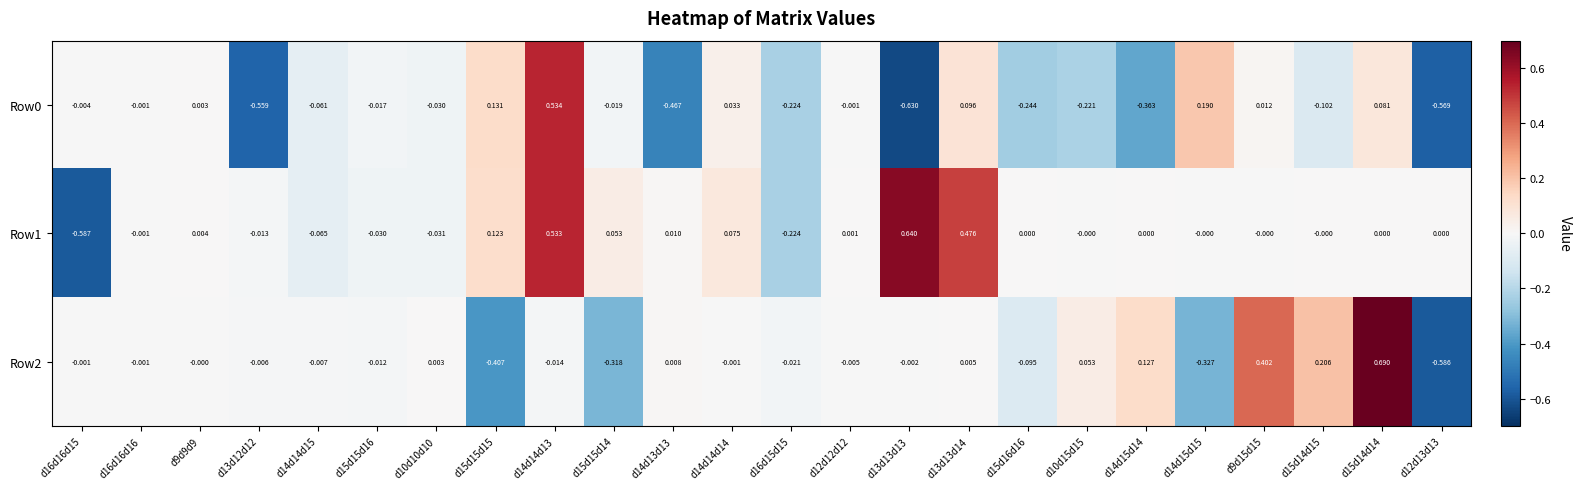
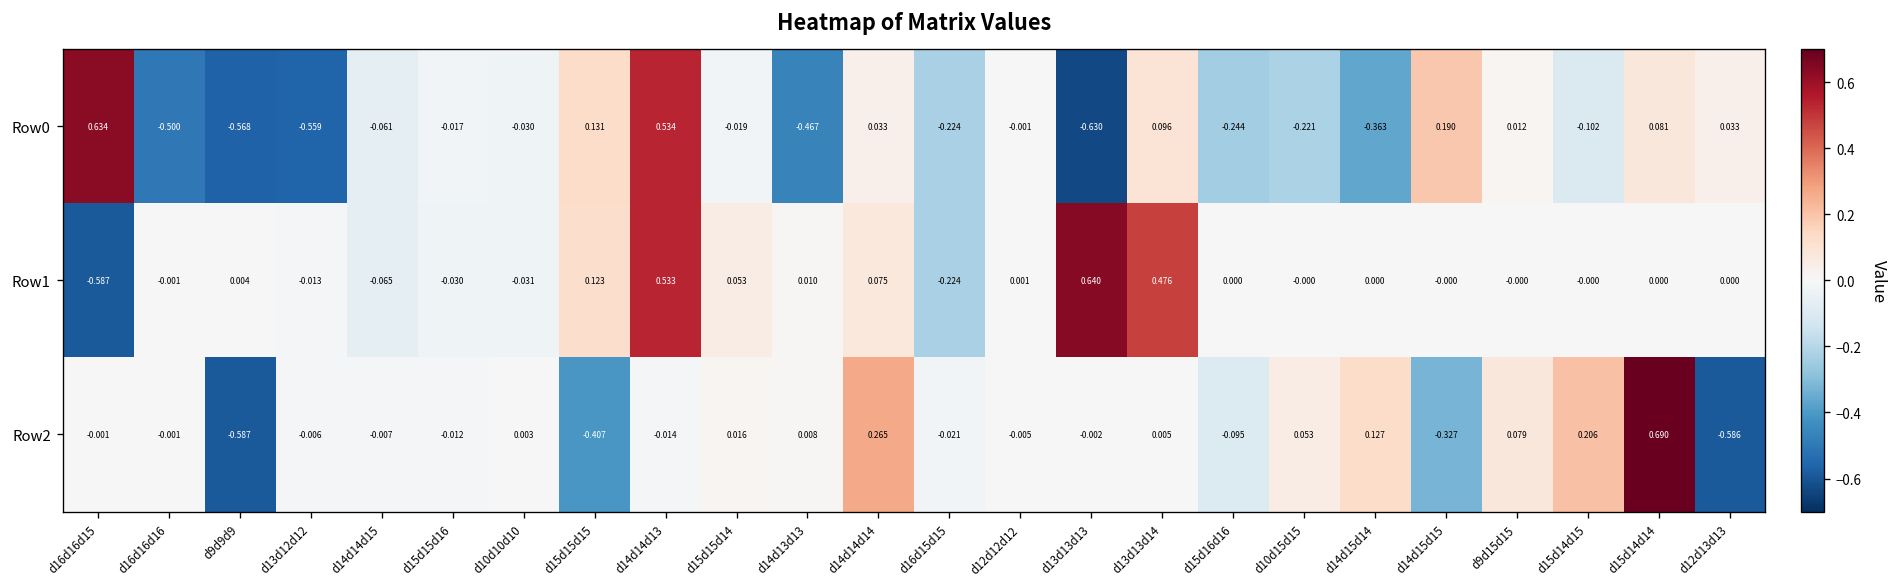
  {
    "Row0": {
-     "d16d16d15": -0.004,
-     "d16d16d16": -0.001,
-     "d9d9d9": 0.003,
+     "d16d16d15": 0.634,
+     "d16d16d16": -0.500,
+     "d9d9d9": -0.568,
      "d13d12d12": -0.559,
      "d14d14d15": -0.061,
      "d15d15d16": -0.017,
      "d10d10d10": -0.030,
      "d15d15d15": 0.131,
      "d14d14d13": 0.534,
      "d15d15d14": -0.019,
      "d14d13d13": -0.467,
      "d14d14d14": 0.033,
      "d16d15d15": -0.224,
      "d12d12d12": -0.001,
      "d13d13d13": -0.630,
      "d13d13d14": 0.096,
      "d15d16d16": -0.244,
      "d10d15d15": -0.221,
      "d14d15d14": -0.363,
      "d14d15d15": 0.190,
      "d9d15d15": 0.012,
      "d15d14d15": -0.102,
      "d15d14d14": 0.081,
-     "d12d13d13": -0.569
+     "d12d13d13": 0.033
    },
    "Row1": {
      "d16d16d15": -0.587,
      "d16d16d16": -0.001,
      "d9d9d9": 0.004,
      "d13d12d12": -0.013,
      "d14d14d15": -0.065,
      "d15d15d16": -0.030,
      "d10d10d10": -0.031,
      "d15d15d15": 0.123,
      "d14d14d13": 0.533,
      "d15d15d14": 0.053,
      "d14d13d13": 0.010,
      "d14d14d14": 0.075,
      "d16d15d15": -0.224,
      "d12d12d12": 0.001,
      "d13d13d13": 0.640,
      "d13d13d14": 0.476,
      "d15d16d16": 0.000,
      "d10d15d15": -0.000,
      "d14d15d14": 0.000,
      "d14d15d15": -0.000,
      "d9d15d15": -0.000,
      "d15d14d15": -0.000,
      "d15d14d14": 0.000,
      "d12d13d13": 0.000
    },
    "Row2": {
      "d16d16d15": -0.001,
      "d16d16d16": -0.001,
-     "d9d9d9": -0.000,
+     "d9d9d9": -0.587,
      "d13d12d12": -0.006,
      "d14d14d15": -0.007,
      "d15d15d16": -0.012,
      "d10d10d10": 0.003,
      "d15d15d15": -0.407,
      "d14d14d13": -0.014,
-     "d15d15d14": -0.318,
+     "d15d15d14": 0.016,
      "d14d13d13": 0.008,
-     "d14d14d14": -0.001,
+     "d14d14d14": 0.265,
      "d16d15d15": -0.021,
      "d12d12d12": -0.005,
      "d13d13d13": -0.002,
      "d13d13d14": 0.005,
      "d15d16d16": -0.095,
      "d10d15d15": 0.053,
      "d14d15d14": 0.127,
      "d14d15d15": -0.327,
-     "d9d15d15": 0.402,
+     "d9d15d15": 0.079,
      "d15d14d15": 0.206,
      "d15d14d14": 0.690,
      "d12d13d13": -0.586
    }
  }
